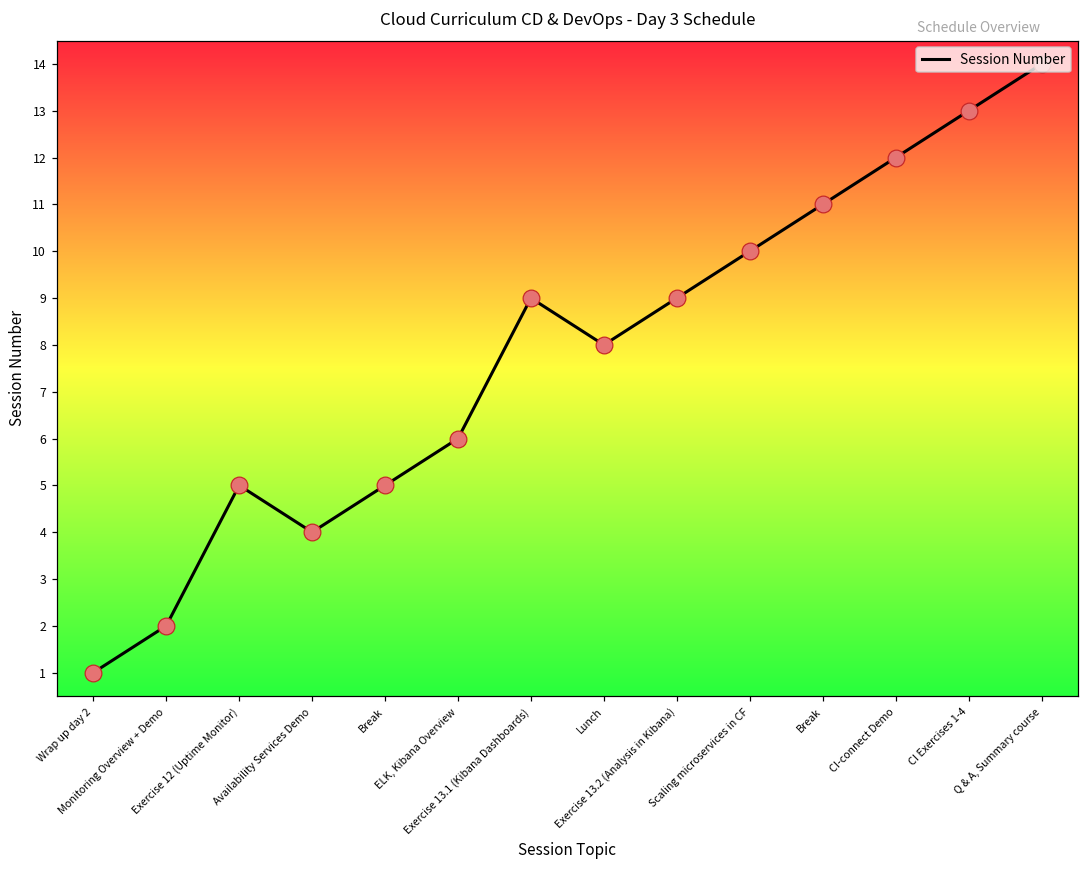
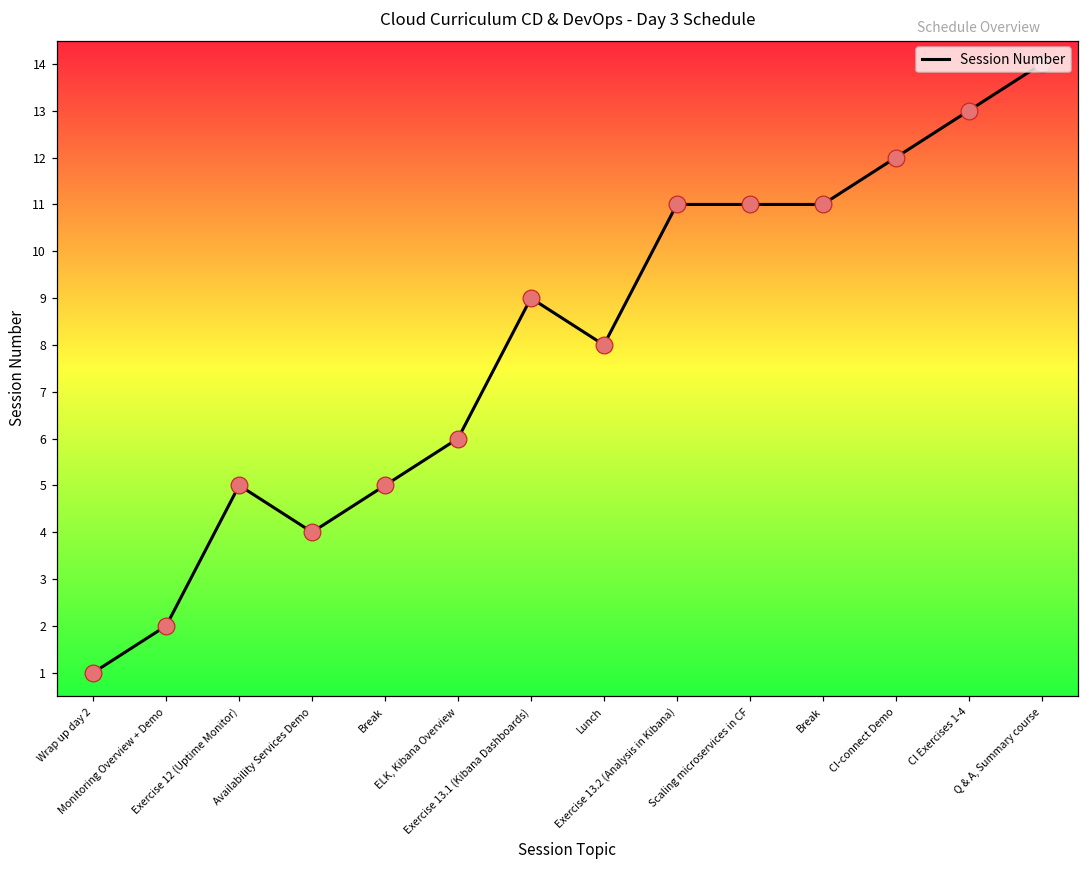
  {
    "Wrap up day 2": 1,
    "Monitoring Overview + Demo": 2,
    "Exercise 12 (Uptime Monitor)": 5,
    "Availability Services Demo": 4,
    "ELK, Kibana Overview": 6,
    "Exercise 13.1 (Kibana Dashboards)": 9,
    "Lunch": 8,
-   "Exercise 13.2 (Analysis in Kibana)": 9,
-   "Scaling microservices in CF": 10,
+   "Exercise 13.2 (Analysis in Kibana)": 11,
+   "Scaling microservices in CF": 11,
    "CI-connect Demo": 12,
    "CI Exercises 1-4": 13
  }
